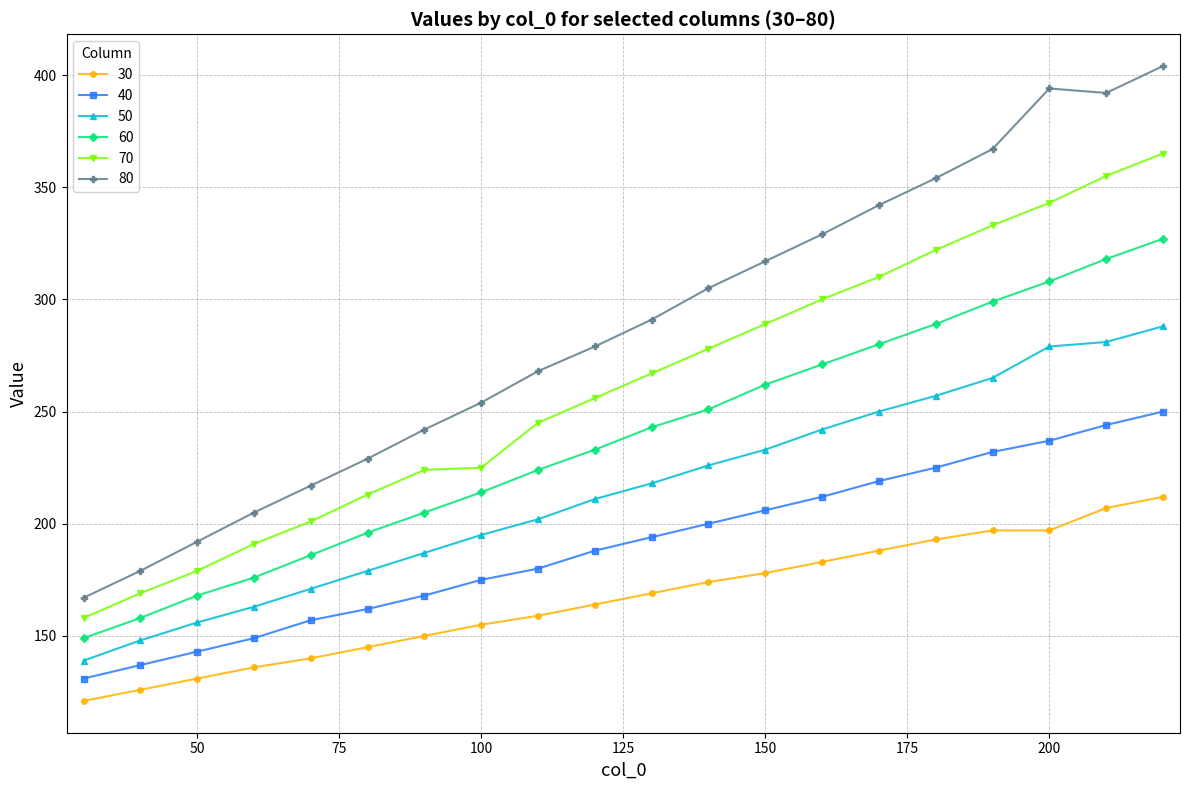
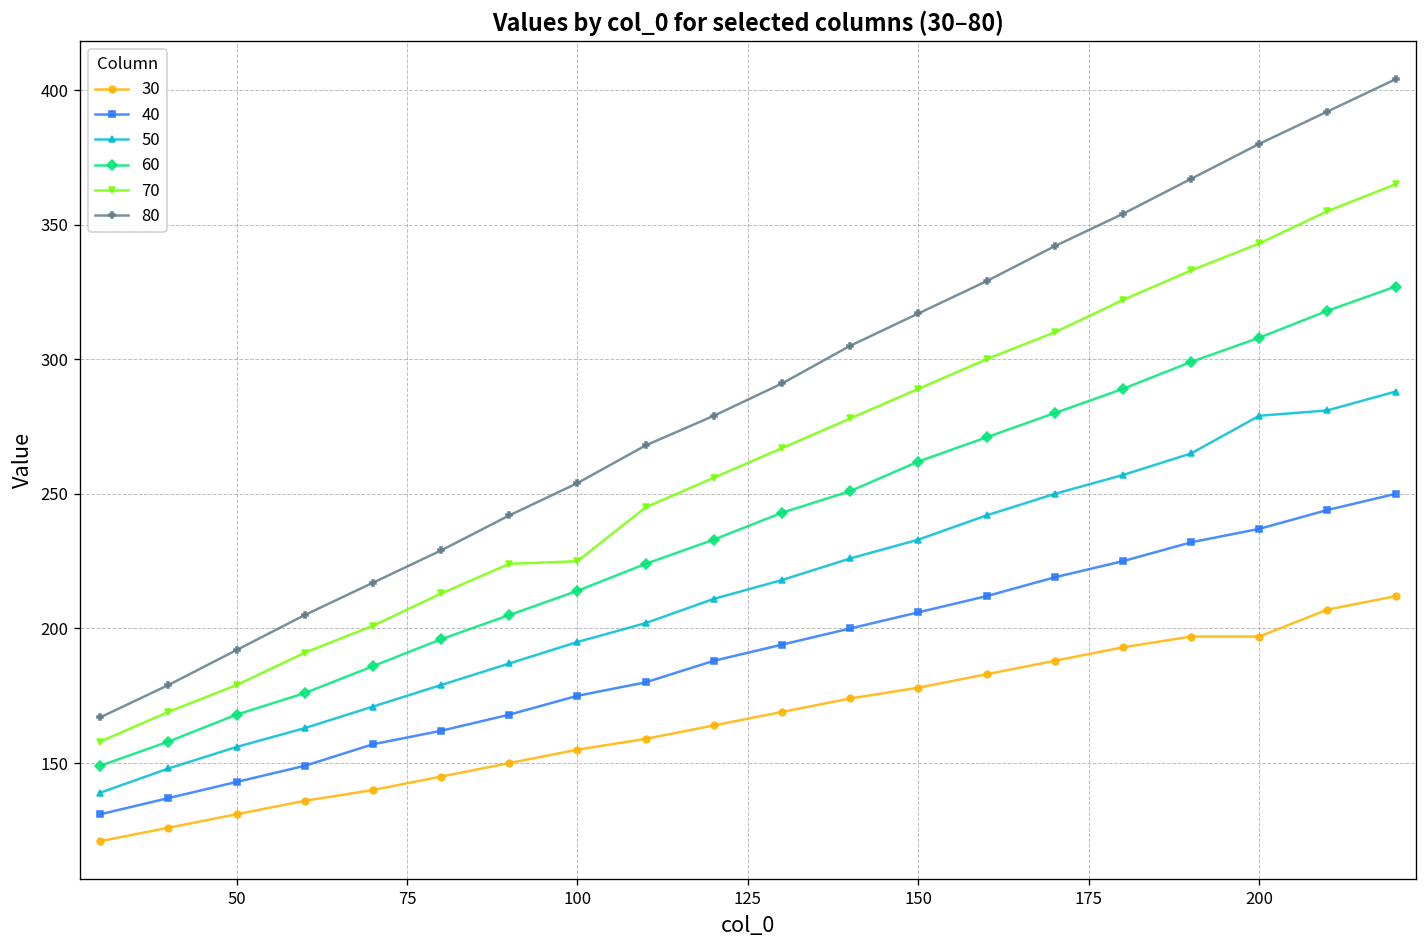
  {
    "30": {
      "50": 131,
      "100": 155,
      "150": 178,
      "200": 197
    },
    "40": {
      "50": 143,
      "100": 175,
      "150": 206,
      "200": 237
    },
    "50": {
      "50": 156,
      "100": 195,
      "150": 233,
      "200": 279
    },
    "60": {
      "50": 168,
      "100": 214,
      "150": 262,
      "200": 308
    },
    "70": {
      "50": 179,
      "100": 225,
      "150": 289,
      "200": 343
    },
    "80": {
      "50": 192,
      "100": 254,
      "150": 317,
-     "200": 394
+     "200": 380
    }
  }
